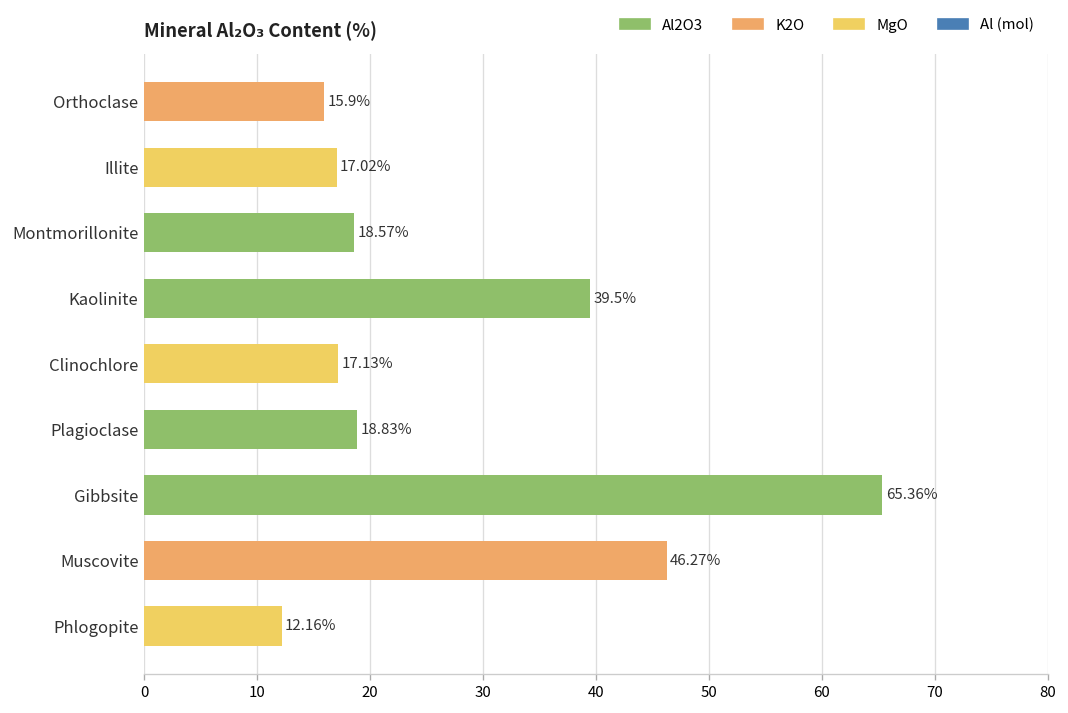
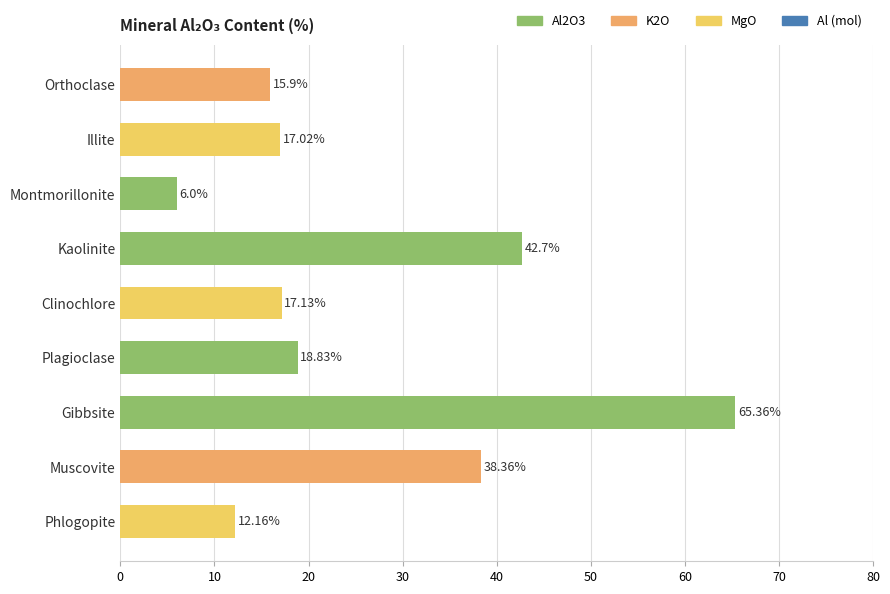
  {
    "Orthoclase": "15.9%",
    "Illite": "17.02%",
-   "Montmorillonite": "18.57%",
-   "Kaolinite": "39.5%",
+   "Montmorillonite": "6.0%",
+   "Kaolinite": "42.7%",
    "Clinochlore": "17.13%",
    "Plagioclase": "18.83%",
    "Gibbsite": "65.36%",
-   "Muscovite": "46.27%",
+   "Muscovite": "38.36%",
    "Phlogopite": "12.16%"
  }
